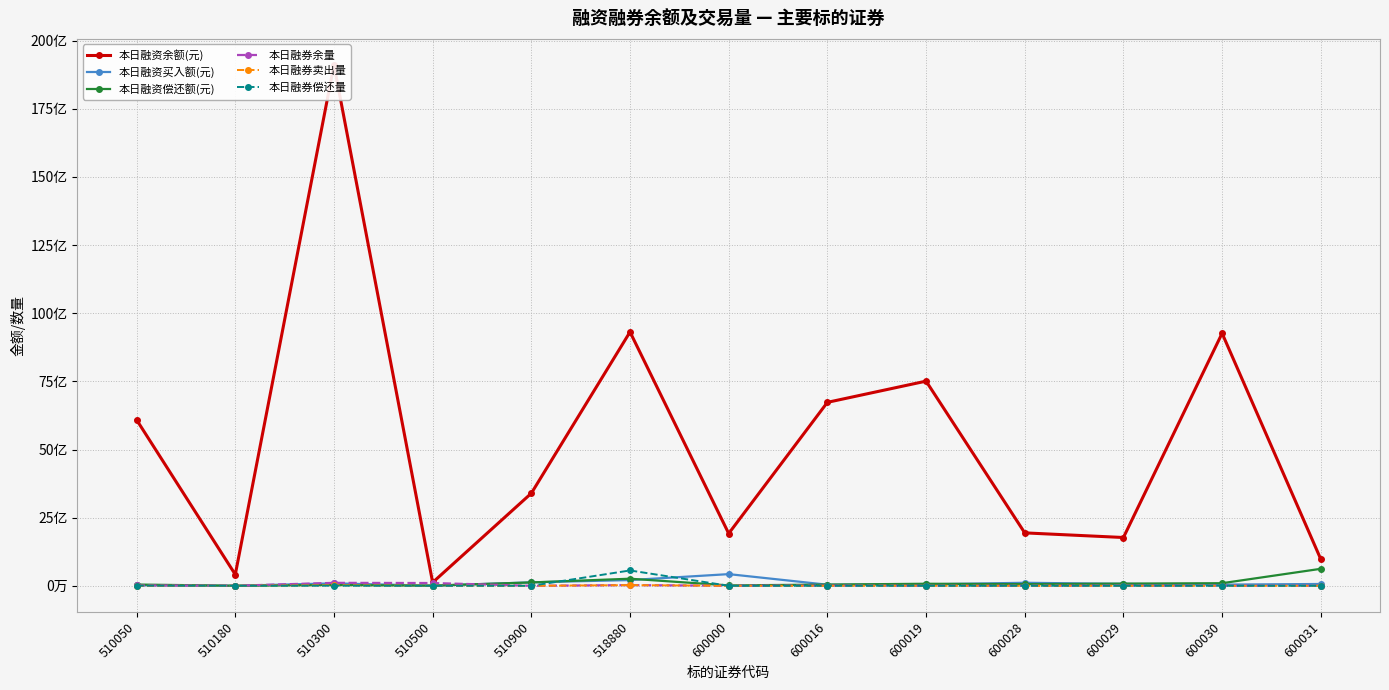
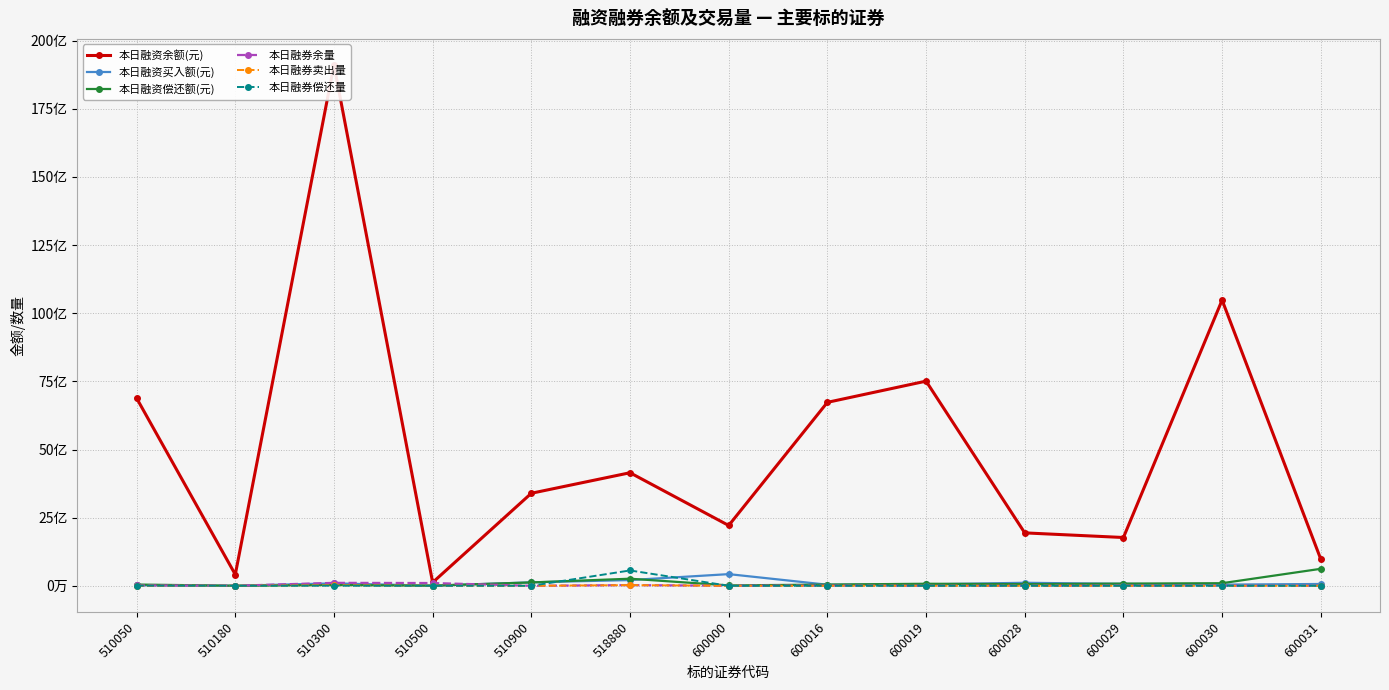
  {
    "本日融资余额(元)": {
-     "510050": "61亿",
+     "510050": "69亿",
      "510180": "4亿",
      "510900": "34亿",
-     "518880": "93亿",
-     "600000": "19亿",
+     "518880": "41亿",
+     "600000": "22亿",
      "600016": "67亿",
      "600019": "75亿",
      "600028": "19亿",
      "600029": "18亿",
-     "600030": "93亿",
+     "600030": "105亿",
      "600031": "10亿"
    },
    "本日融资买入额(元)": {
      "600000": "4亿"
    },
    "本日融资偿还额(元)": {
      "600031": "6亿"
    },
    "本日融券偿还量": {
      "518880": "6亿"
    }
  }
